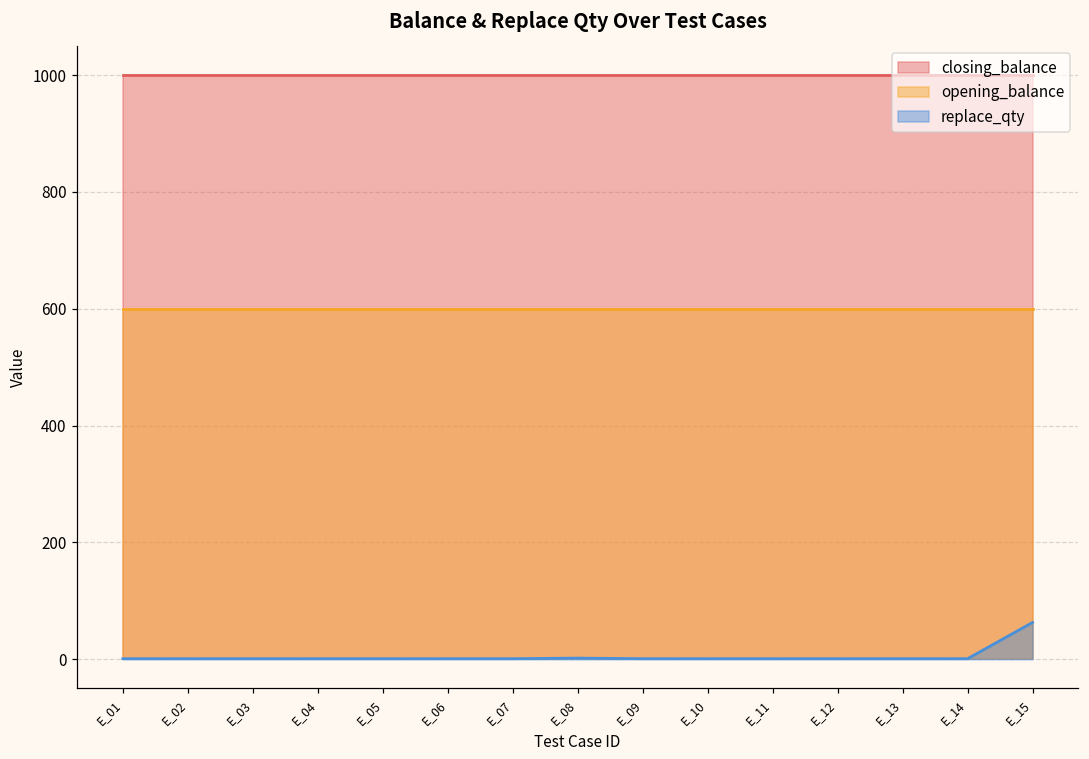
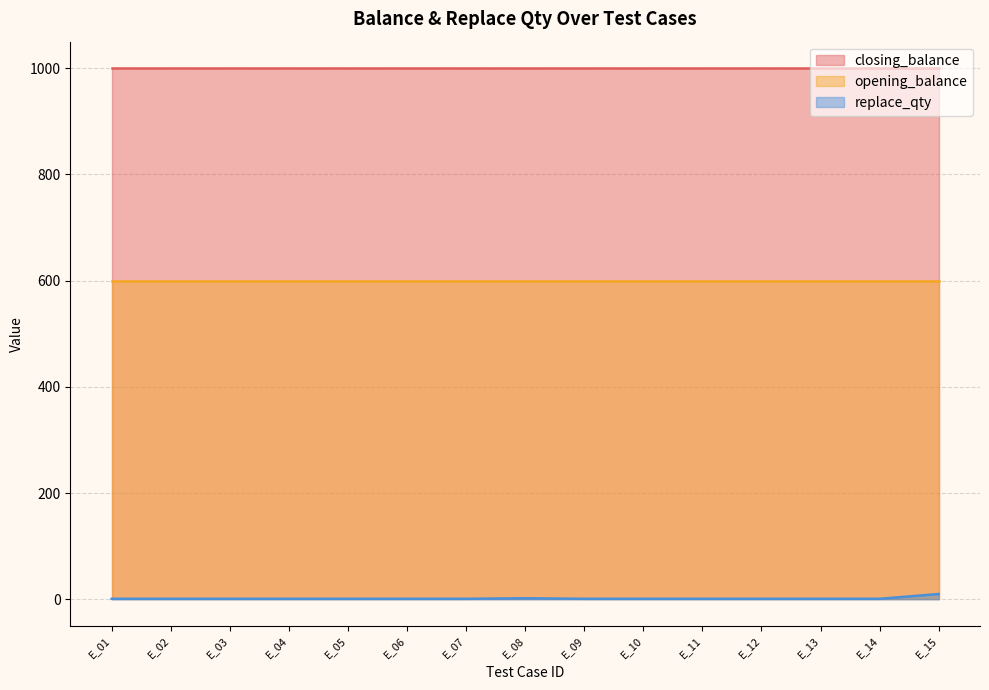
  {
    "closing_balance": {
      "E_01": 1000,
      "E_02": 1000,
      "E_03": 1000,
      "E_04": 1000,
      "E_05": 1000,
      "E_06": 1000,
      "E_07": 1000,
      "E_08": 1000,
      "E_09": 1000,
      "E_10": 1000,
      "E_11": 1000,
      "E_12": 1000
    },
    "opening_balance": {
      "E_01": 600,
      "E_02": 600,
      "E_03": 600,
      "E_04": 600,
      "E_05": 600,
      "E_06": 600,
      "E_07": 600,
      "E_08": 600,
      "E_09": 600,
      "E_10": 600,
      "E_11": 600,
      "E_12": 600,
      "E_13": 600,
      "E_14": 600,
      "E_15": 600
    },
    "replace_qty": {
      "E_01": 0,
      "E_02": 0,
      "E_03": 0,
      "E_04": 0,
      "E_05": 0,
      "E_06": 0,
      "E_07": 0,
      "E_08": 0,
      "E_09": 0,
      "E_10": 0,
      "E_11": 0,
      "E_12": 0,
      "E_13": 0,
      "E_14": 0,
-     "E_15": 60
+     "E_15": 10
    }
  }
